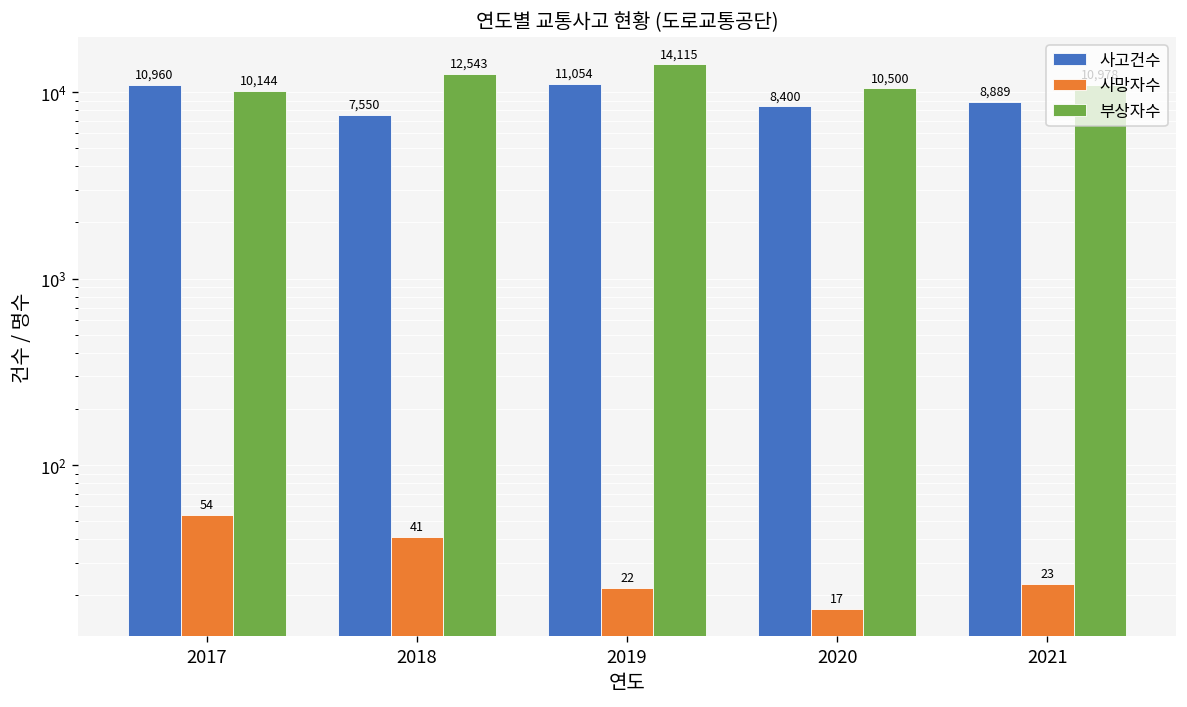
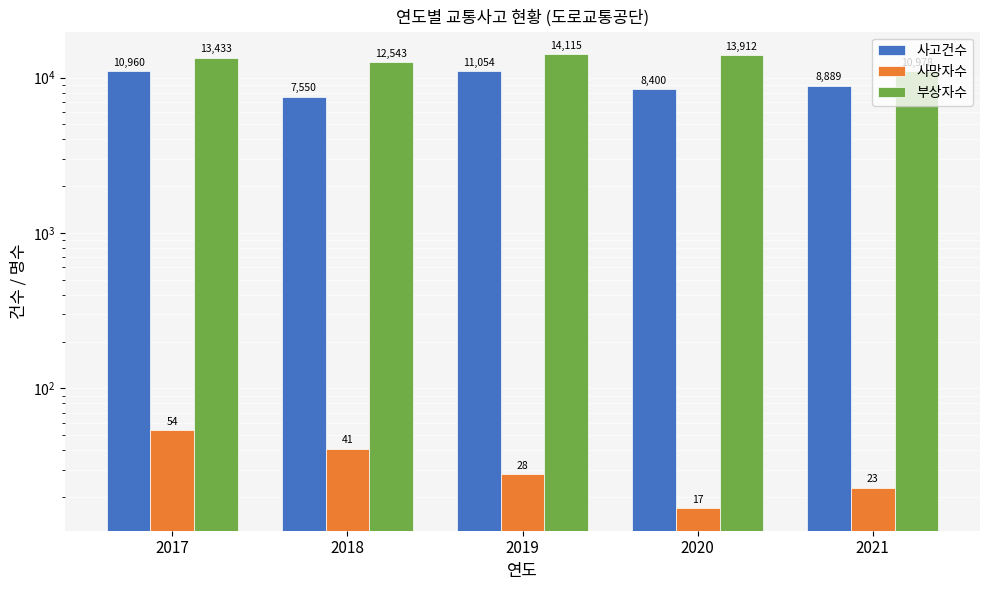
  {
    "사고건수": {
      "2017": "10,960",
      "2018": "7,550",
      "2019": "11,054",
      "2020": "8,400",
      "2021": "8,889"
    },
    "사망자수": {
      "2017": "54",
      "2018": "41",
-     "2019": "22",
+     "2019": "28",
      "2020": "17",
      "2021": "23"
    },
    "부상자수": {
-     "2017": "10,144",
+     "2017": "13,433",
      "2018": "12,543",
      "2019": "14,115",
-     "2020": "10,500"
+     "2020": "13,912"
    }
  }
